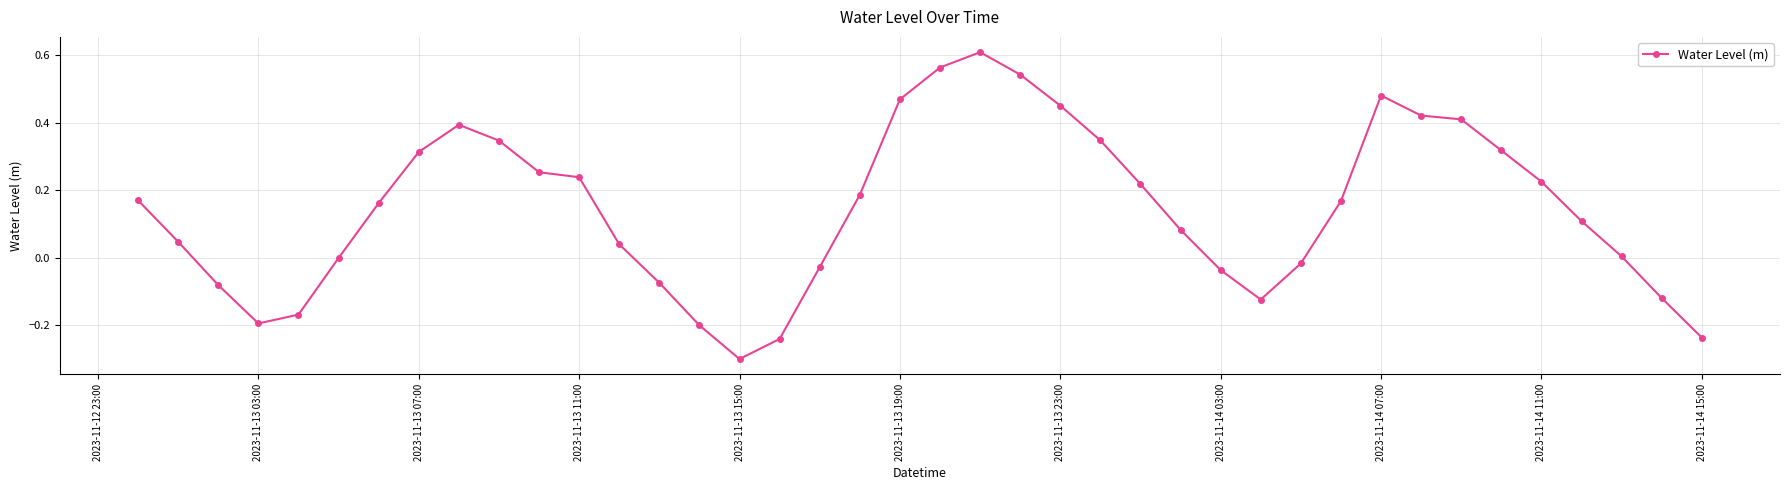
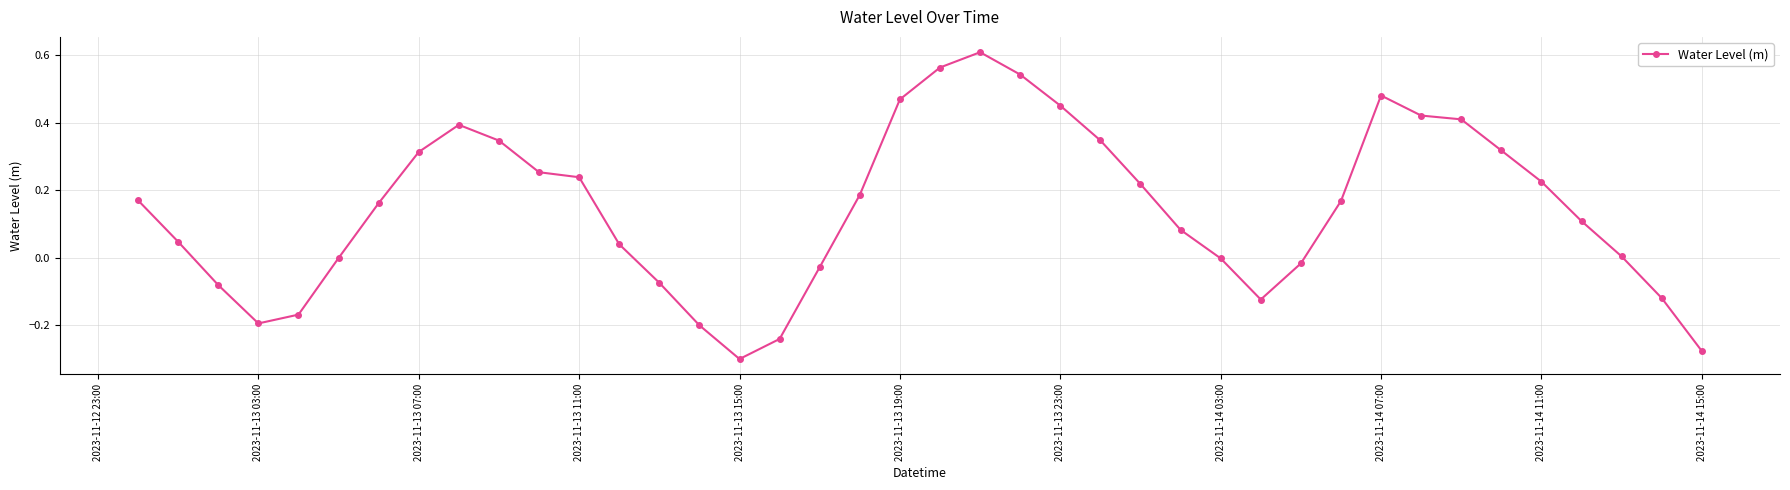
  {
    "2023-11-13 03:00": -0.19,
    "2023-11-13 07:00": 0.31,
    "2023-11-13 11:00": 0.24,
    "2023-11-13 15:00": -0.30,
    "2023-11-13 19:00": 0.47,
    "2023-11-13 23:00": 0.45,
-   "2023-11-14 03:00": -0.04,
+   "2023-11-14 03:00": 0.00,
    "2023-11-14 07:00": 0.48,
    "2023-11-14 11:00": 0.23,
-   "2023-11-14 15:00": -0.24
+   "2023-11-14 15:00": -0.28
  }
